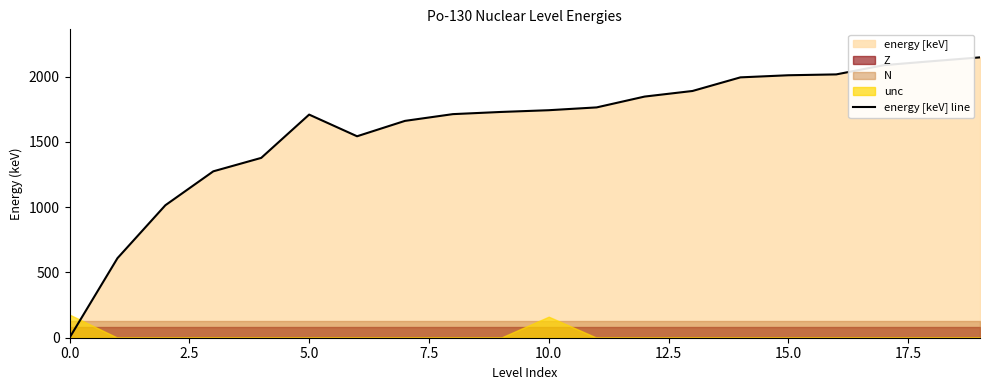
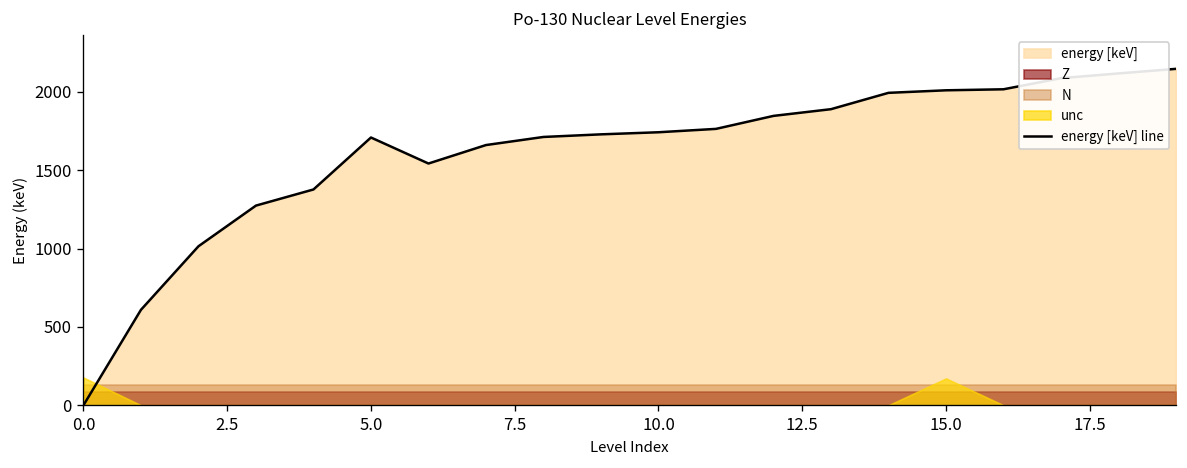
  {
    "energy [keV]": {
      "0.0": 0,
      "5.0": 1710,
      "10.0": 1740,
      "15.0": 2010
    },
    "Z": {
      "0.0": 80,
      "5.0": 80,
      "10.0": 80,
      "15.0": 80
    },
    "N": {
      "0.0": 130,
      "5.0": 130,
      "10.0": 130,
      "15.0": 130
    },
    "unc": {
      "0.0": 180,
-     "10.0": 160,
-     "15.0": 0
+     "10.0": 0,
+     "15.0": 170
    }
  }
